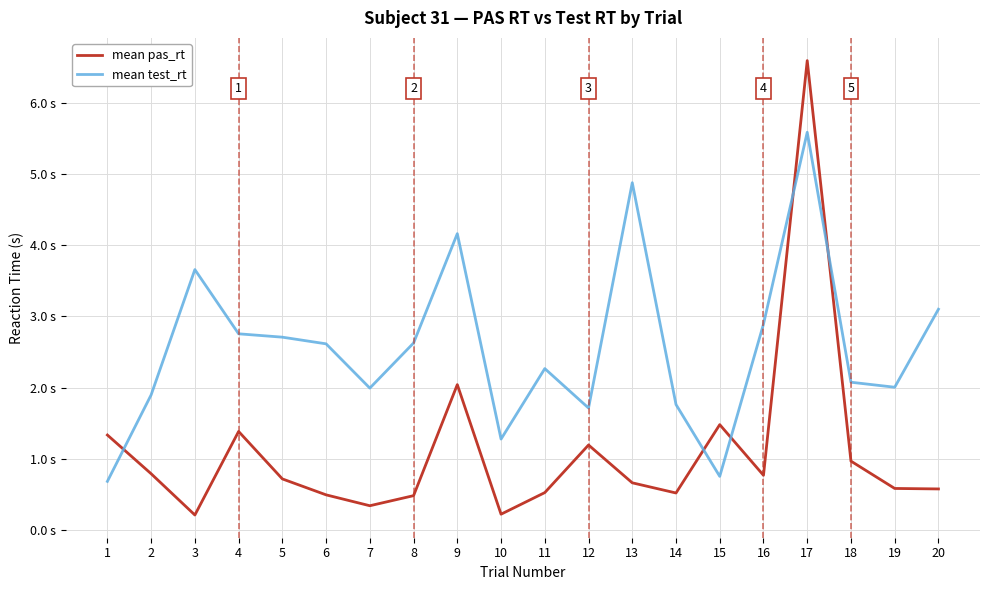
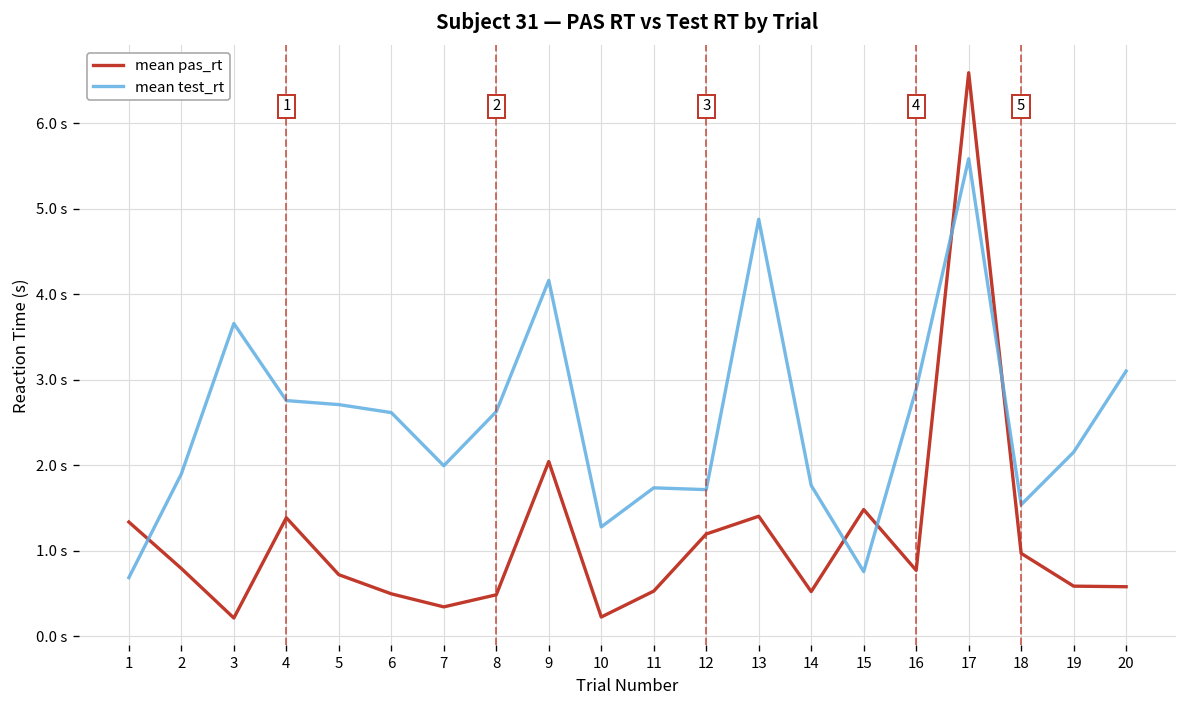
  {
    "mean pas_rt": {
      "1": "1.3 s",
      "2": "0.8 s",
      "3": "0.2 s",
      "4": "1.4 s",
      "5": "0.7 s",
      "6": "0.5 s",
      "7": "0.3 s",
      "8": "0.5 s",
      "9": "2.0 s",
      "10": "0.2 s",
      "11": "0.5 s",
      "12": "1.2 s",
-     "13": "0.7 s",
+     "13": "1.4 s",
      "14": "0.5 s",
      "15": "1.5 s",
      "16": "0.8 s",
      "17": "6.6 s",
      "18": "1.0 s",
      "19": "0.6 s",
      "20": "0.6 s"
    },
    "mean test_rt": {
      "1": "0.7 s",
      "2": "1.9 s",
      "3": "3.7 s",
      "4": "2.8 s",
      "5": "2.7 s",
      "6": "2.6 s",
      "7": "2.0 s",
      "8": "2.6 s",
      "9": "4.2 s",
      "10": "1.3 s",
-     "11": "2.3 s",
+     "11": "1.7 s",
      "12": "1.7 s",
      "13": "4.9 s",
      "14": "1.8 s",
      "15": "0.8 s",
      "16": "2.9 s",
      "17": "5.6 s",
-     "18": "2.1 s",
-     "19": "2.0 s",
+     "18": "1.5 s",
+     "19": "2.2 s",
      "20": "3.1 s"
    }
  }
